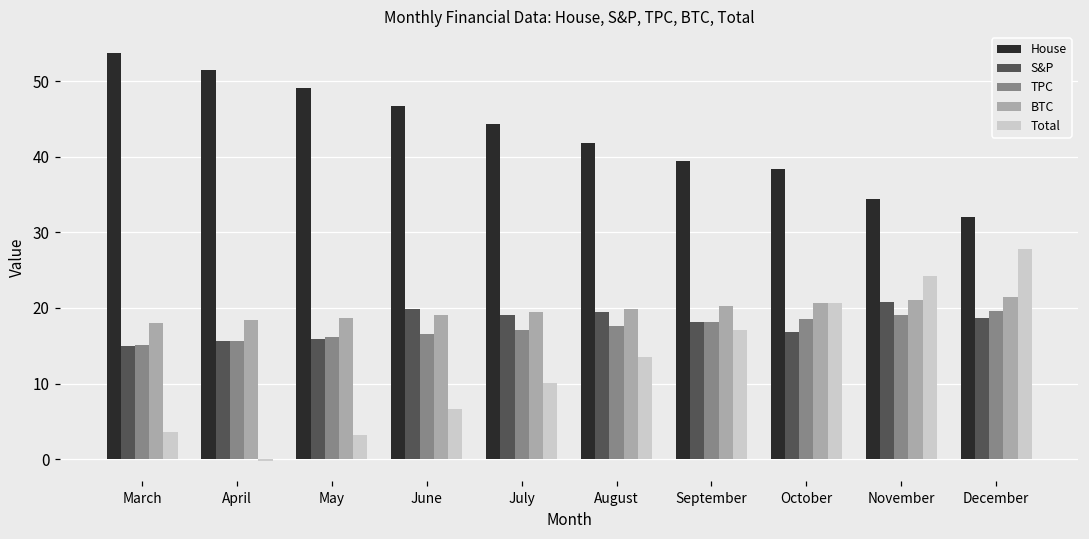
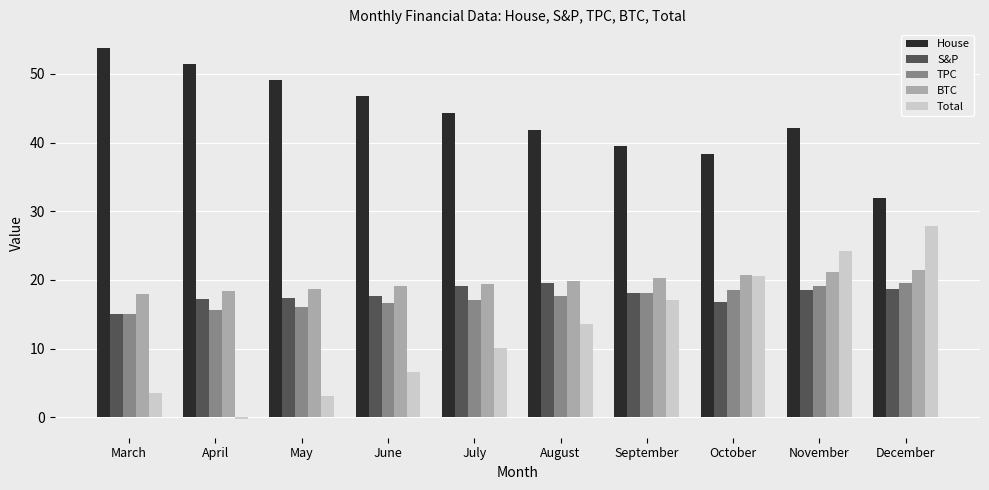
  {
    "House": {
      "March": 54,
      "April": 52,
      "May": 49,
      "June": 47,
      "July": 44,
      "August": 42,
      "September": 39,
      "October": 38,
-     "November": 34,
+     "November": 42,
      "December": 32
    },
    "S&P": {
      "March": 15,
-     "April": 16,
-     "May": 16,
-     "June": 20,
+     "April": 17,
+     "May": 17,
+     "June": 18,
      "July": 19,
      "August": 20,
      "September": 18,
      "October": 17,
-     "November": 21,
+     "November": 19,
      "December": 19
    }
  }
